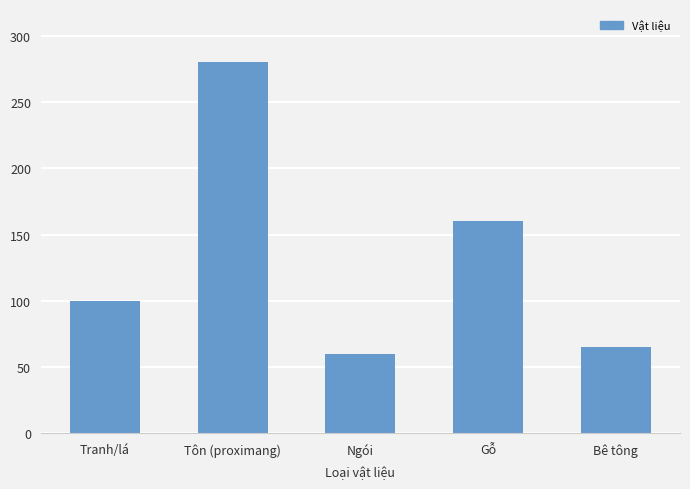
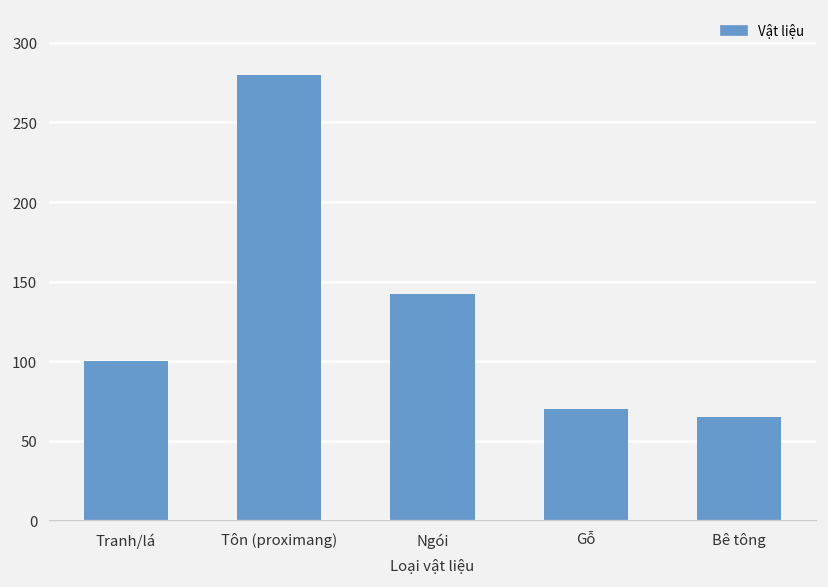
  {
    "Tranh/lá": 100,
    "Tôn (proximang)": 280,
-   "Ngói": 60,
-   "Gỗ": 160,
+   "Ngói": 142,
+   "Gỗ": 70,
    "Bê tông": 65
  }
